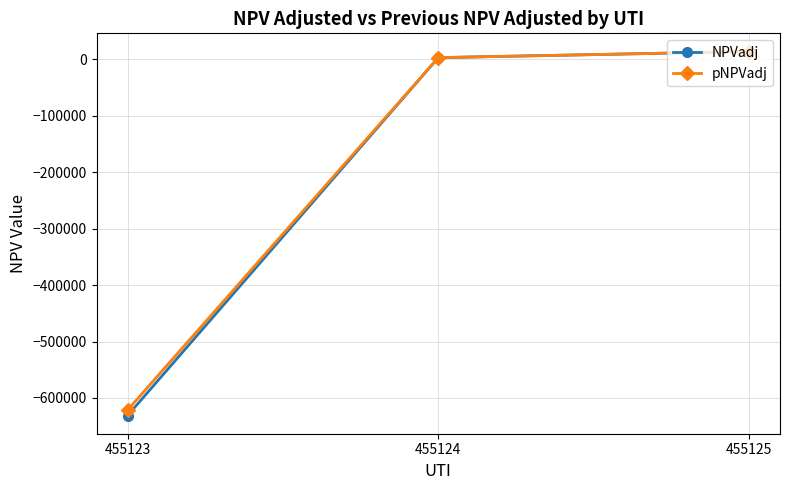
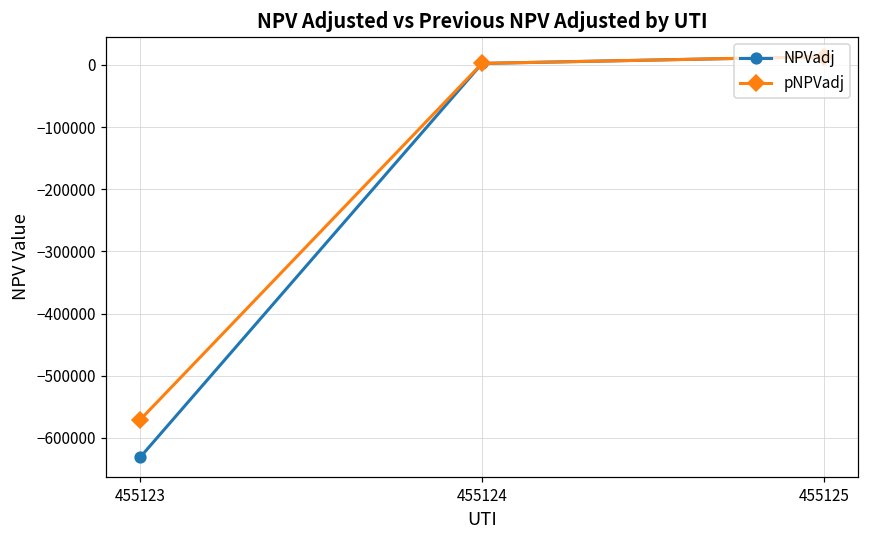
  {
    "NPVadj": {
      "455123": -630000
    },
    "pNPVadj": {
-     "455123": -620000
+     "455123": -570000
    }
  }
